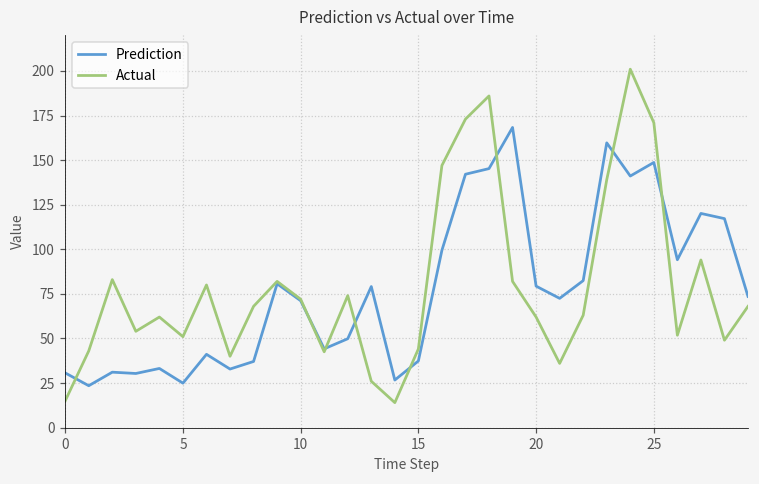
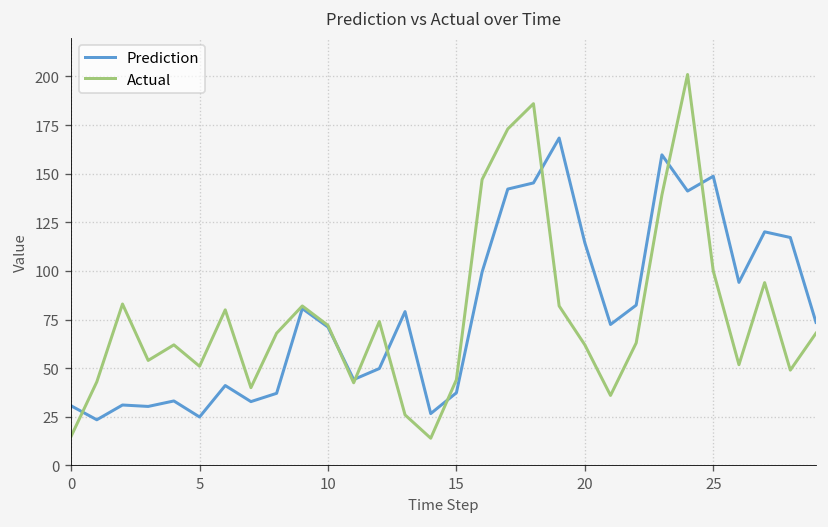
  {
    "Prediction": {
      "0": 31,
      "5": 25,
      "15": 37,
-     "20": 79,
+     "20": 114,
      "25": 149
    },
    "Actual": {
      "0": 15,
      "5": 51,
      "15": 44,
      "20": 62,
-     "25": 171
+     "25": 100
    }
  }
